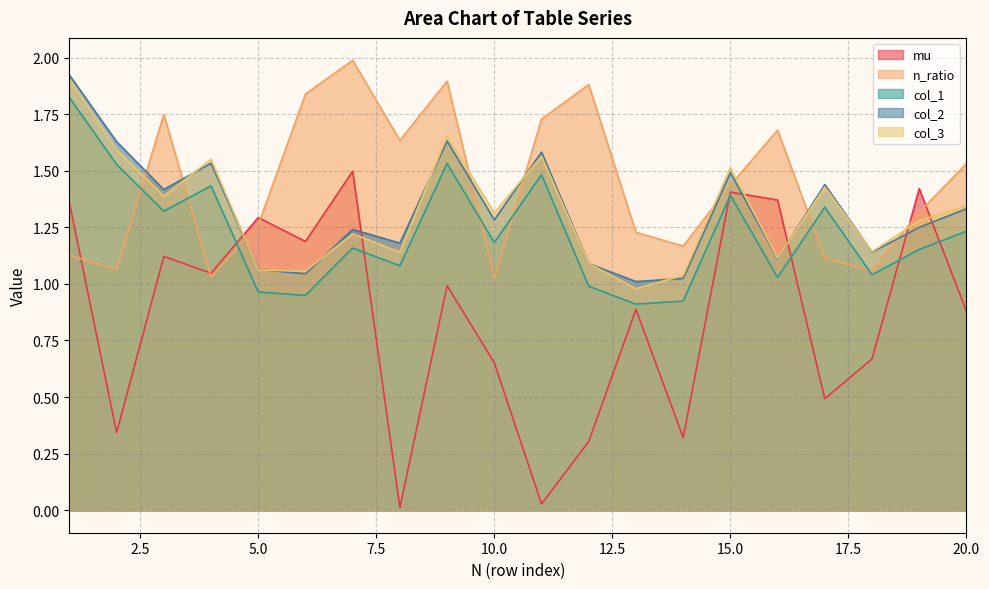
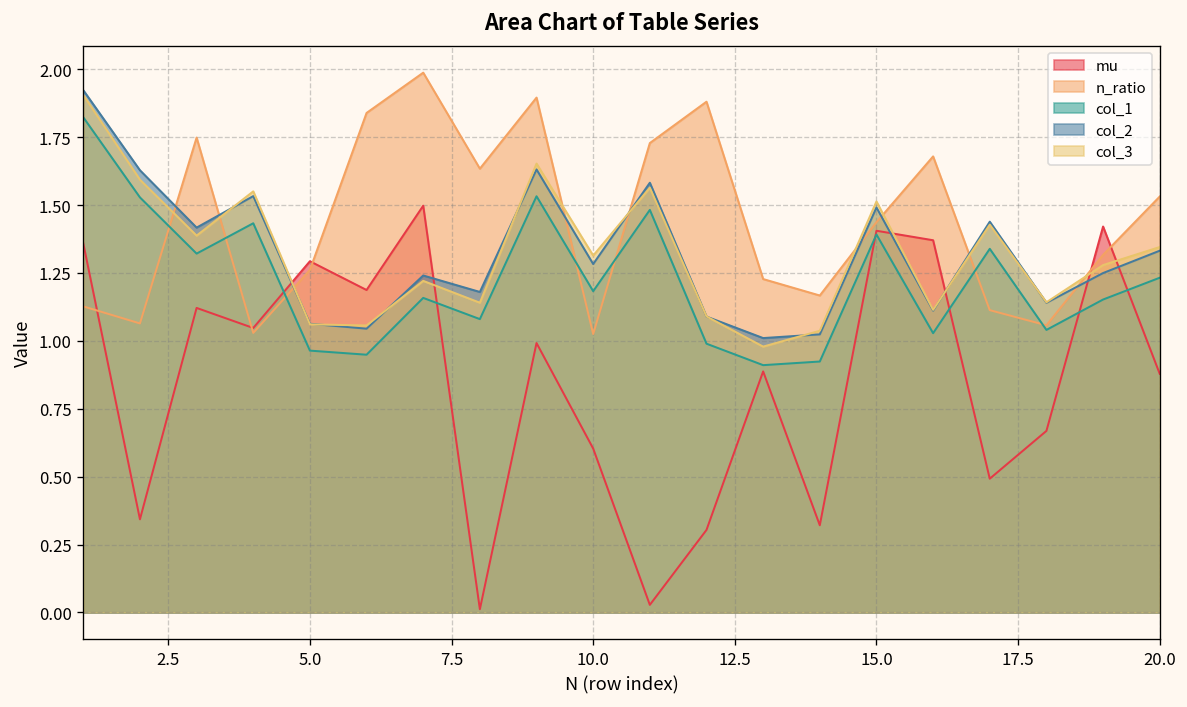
  {
    "mu": {
      "5.0": 1.29,
-     "10.0": 0.65,
+     "10.0": 0.60,
      "15.0": 1.41,
      "20.0": 0.88
    }
  }
